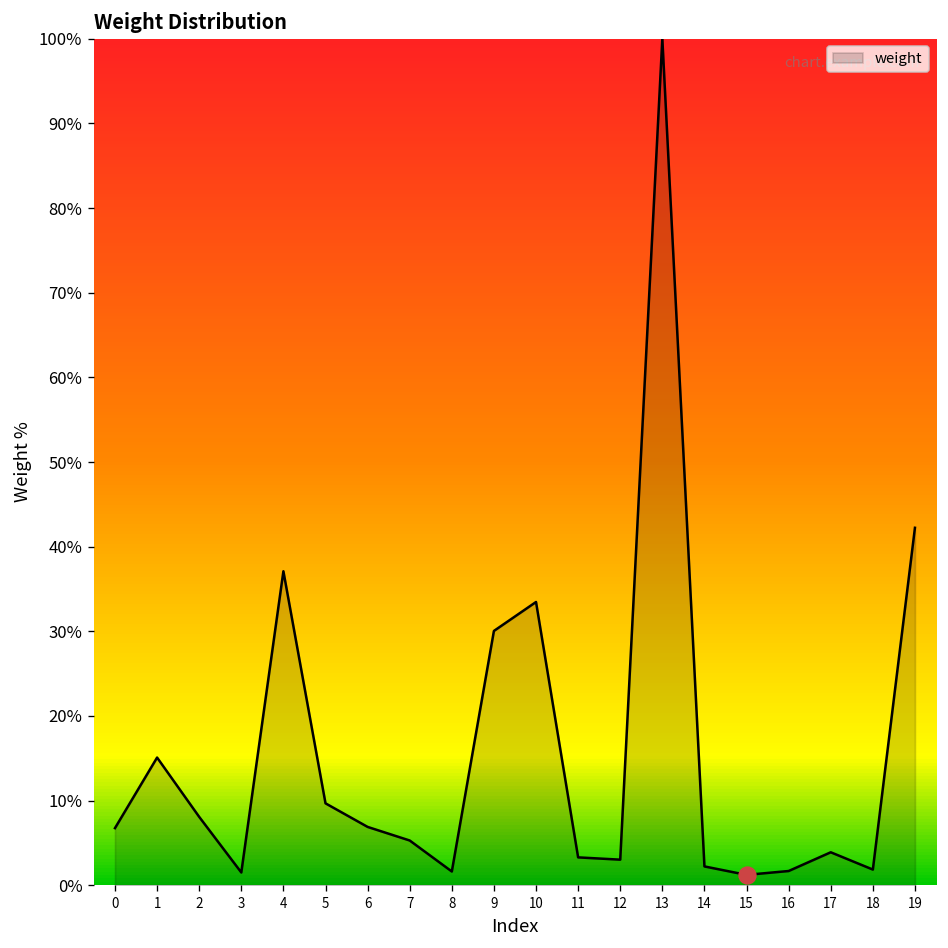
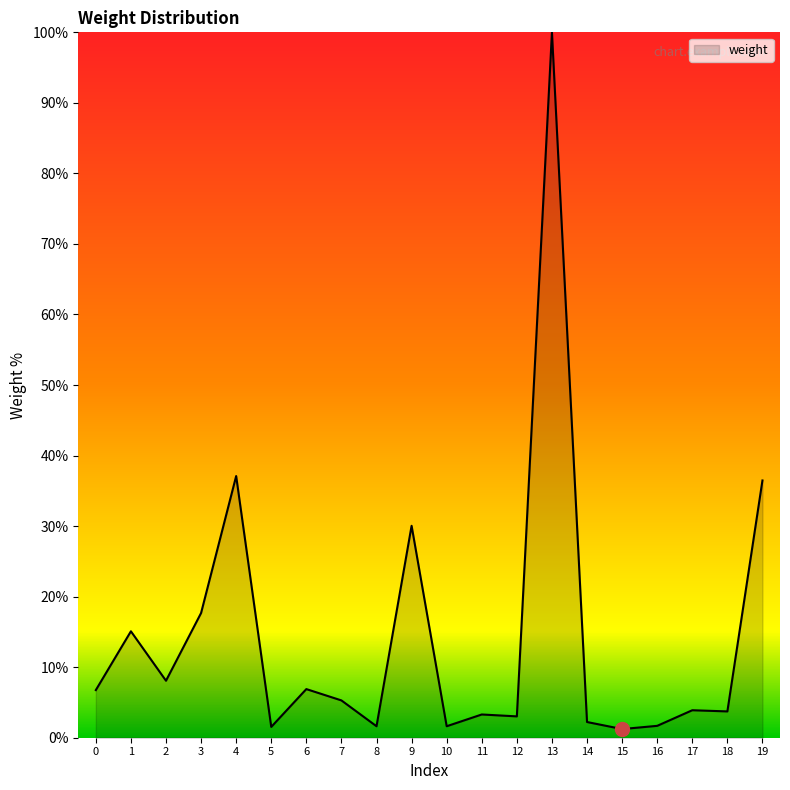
  {
    "weight": {
      "0": "7%",
      "1": "15%",
      "2": "8%",
-     "3": "2%",
+     "3": "18%",
      "4": "37%",
-     "5": "10%",
+     "5": "2%",
      "6": "7%",
      "7": "5%",
      "8": "2%",
      "9": "30%",
-     "10": "33%",
+     "10": "2%",
      "11": "3%",
      "12": "3%",
      "13": "100%",
      "14": "2%",
      "16": "2%",
      "17": "4%",
-     "18": "2%",
-     "19": "42%"
+     "18": "4%",
+     "19": "36%"
    }
  }
